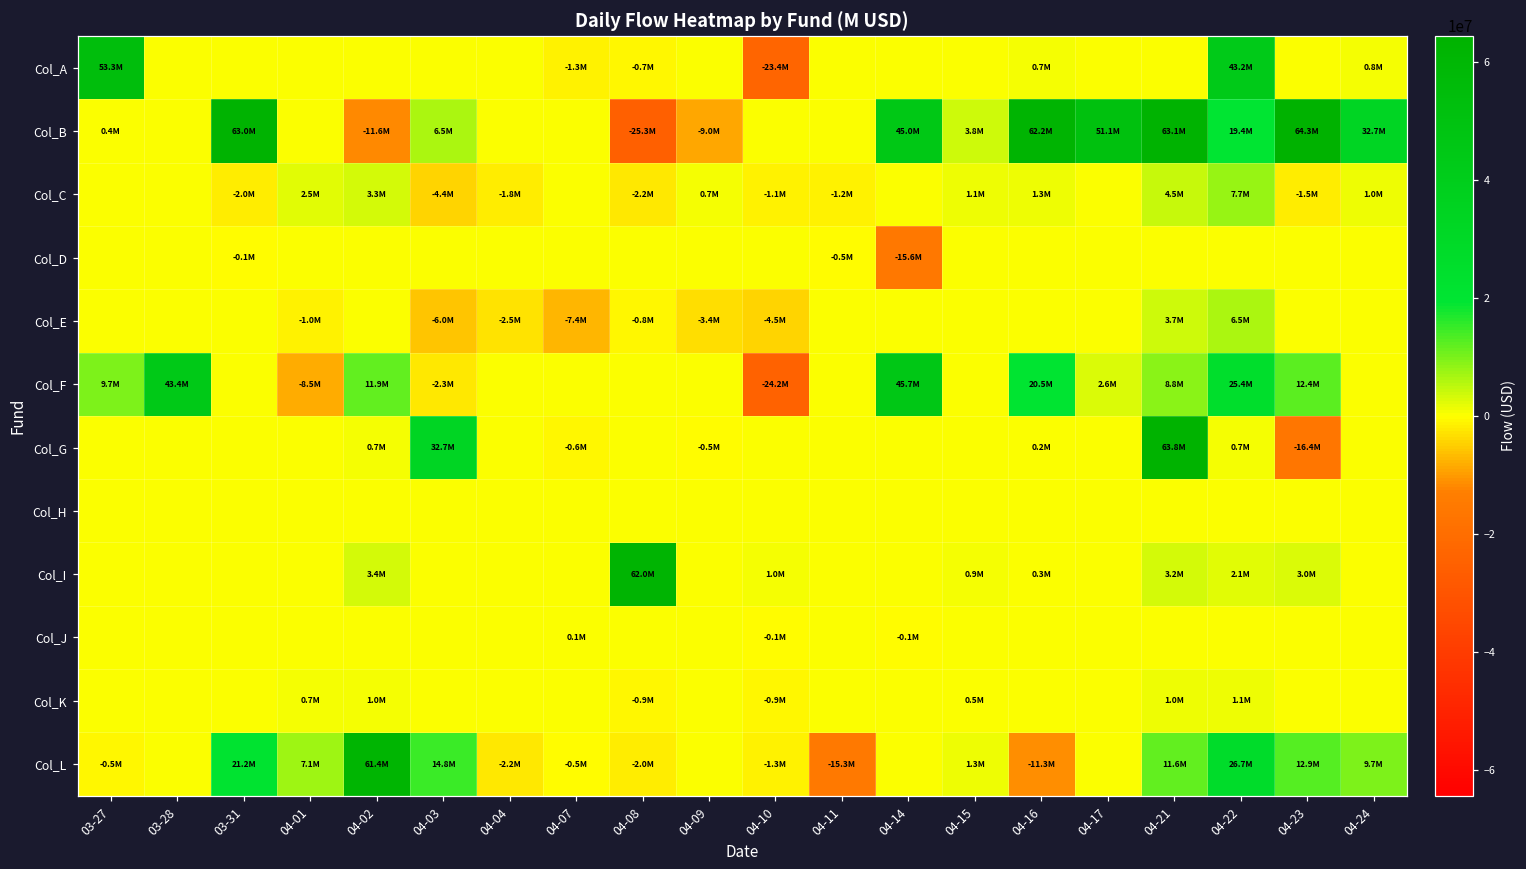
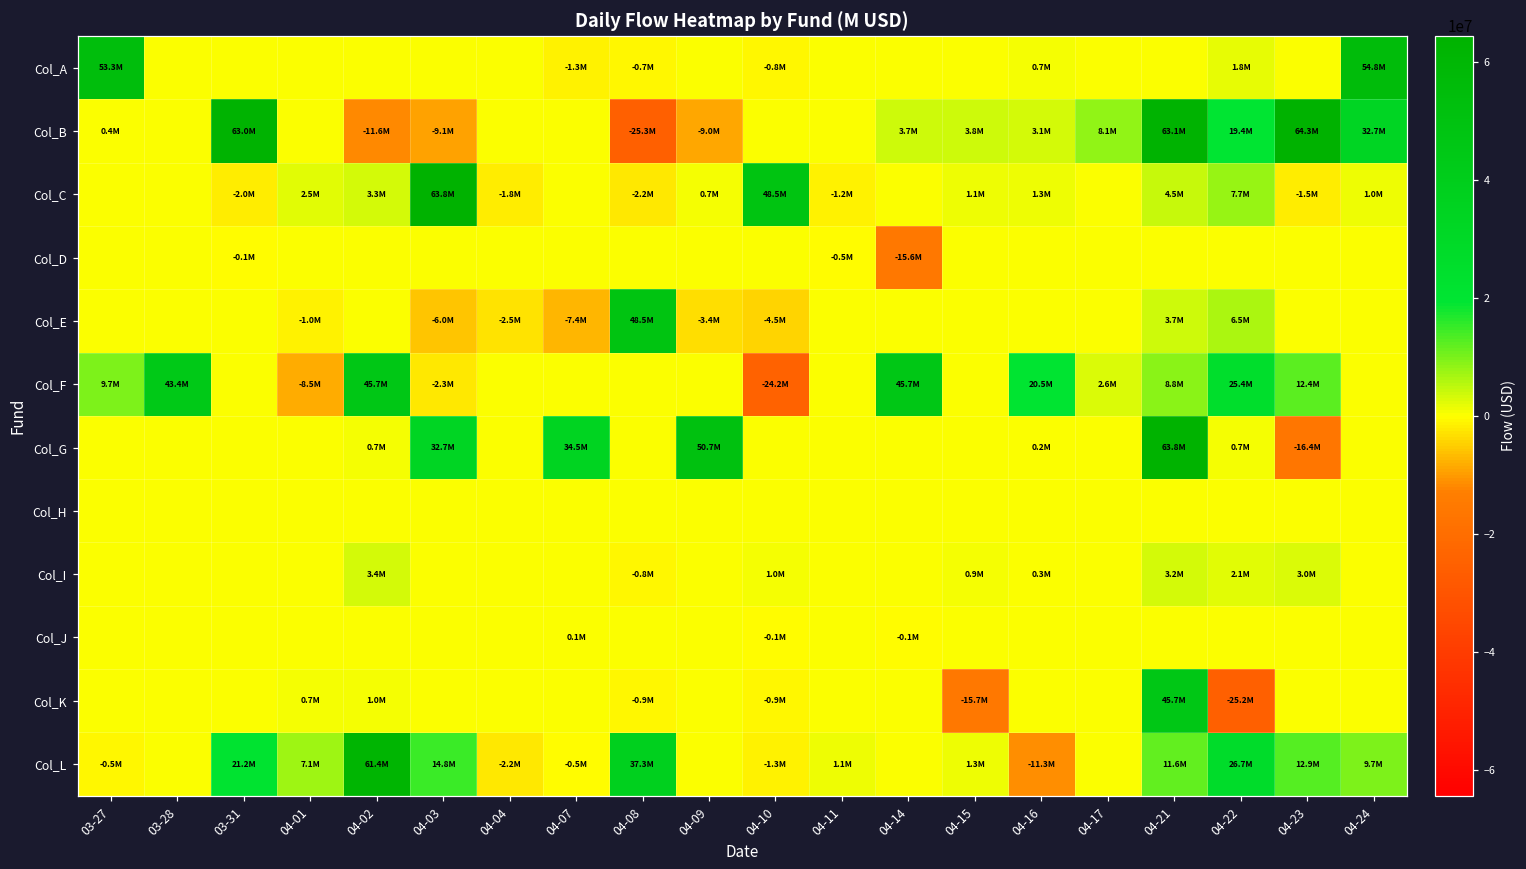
  {
    "Col_A": {
      "03-27": "53.3M",
      "04-07": "-1.3M",
      "04-08": "-0.7M",
-     "04-10": "-23.4M",
+     "04-10": "-0.8M",
      "04-16": "0.7M",
-     "04-22": "43.2M",
-     "04-24": "0.8M"
+     "04-22": "1.8M",
+     "04-24": "54.8M"
    },
    "Col_B": {
      "03-27": "0.4M",
      "03-31": "63.0M",
      "04-02": "-11.6M",
-     "04-03": "6.5M",
+     "04-03": "-9.1M",
      "04-08": "-25.3M",
      "04-09": "-9.0M",
-     "04-14": "45.0M",
+     "04-14": "3.7M",
      "04-15": "3.8M",
-     "04-16": "62.2M",
-     "04-17": "51.1M",
+     "04-16": "3.1M",
+     "04-17": "8.1M",
      "04-21": "63.1M",
      "04-22": "19.4M",
      "04-23": "64.3M",
      "04-24": "32.7M"
    },
    "Col_C": {
      "03-31": "-2.0M",
      "04-01": "2.5M",
      "04-02": "3.3M",
-     "04-03": "-4.4M",
+     "04-03": "63.8M",
      "04-04": "-1.8M",
      "04-08": "-2.2M",
      "04-09": "0.7M",
-     "04-10": "-1.1M",
+     "04-10": "48.5M",
      "04-11": "-1.2M",
      "04-15": "1.1M",
      "04-16": "1.3M",
      "04-21": "4.5M",
      "04-22": "7.7M",
      "04-23": "-1.5M",
      "04-24": "1.0M"
    },
    "Col_D": {
      "03-31": "-0.1M",
      "04-11": "-0.5M",
      "04-14": "-15.6M"
    },
    "Col_E": {
      "04-01": "-1.0M",
      "04-03": "-6.0M",
      "04-04": "-2.5M",
      "04-07": "-7.4M",
-     "04-08": "-0.8M",
+     "04-08": "48.5M",
      "04-09": "-3.4M",
      "04-10": "-4.5M",
      "04-21": "3.7M",
      "04-22": "6.5M"
    },
    "Col_F": {
      "03-27": "9.7M",
      "03-28": "43.4M",
      "04-01": "-8.5M",
-     "04-02": "11.9M",
+     "04-02": "45.7M",
      "04-03": "-2.3M",
      "04-10": "-24.2M",
      "04-14": "45.7M",
      "04-16": "20.5M",
      "04-17": "2.6M",
      "04-21": "8.8M",
      "04-22": "25.4M",
      "04-23": "12.4M"
    },
    "Col_G": {
      "04-02": "0.7M",
      "04-03": "32.7M",
-     "04-07": "-0.6M",
-     "04-09": "-0.5M",
+     "04-07": "34.5M",
+     "04-09": "50.7M",
      "04-16": "0.2M",
      "04-21": "63.8M",
      "04-22": "0.7M",
      "04-23": "-16.4M"
    },
    "Col_I": {
      "04-02": "3.4M",
-     "04-08": "62.0M",
+     "04-08": "-0.8M",
      "04-10": "1.0M",
      "04-15": "0.9M",
      "04-16": "0.3M",
      "04-21": "3.2M",
      "04-22": "2.1M",
      "04-23": "3.0M"
    },
    "Col_J": {
      "04-07": "0.1M",
      "04-10": "-0.1M",
      "04-14": "-0.1M"
    },
    "Col_K": {
      "04-01": "0.7M",
      "04-02": "1.0M",
      "04-08": "-0.9M",
      "04-10": "-0.9M",
-     "04-15": "0.5M",
-     "04-21": "1.0M",
-     "04-22": "1.1M"
+     "04-15": "-15.7M",
+     "04-21": "45.7M",
+     "04-22": "-25.2M"
    },
    "Col_L": {
      "03-27": "-0.5M",
      "03-31": "21.2M",
      "04-01": "7.1M",
      "04-02": "61.4M",
      "04-03": "14.8M",
      "04-04": "-2.2M",
      "04-07": "-0.5M",
-     "04-08": "-2.0M",
+     "04-08": "37.3M",
      "04-10": "-1.3M",
-     "04-11": "-15.3M",
+     "04-11": "1.1M",
      "04-15": "1.3M",
      "04-16": "-11.3M",
      "04-21": "11.6M",
      "04-22": "26.7M",
      "04-23": "12.9M",
      "04-24": "9.7M"
    }
  }
